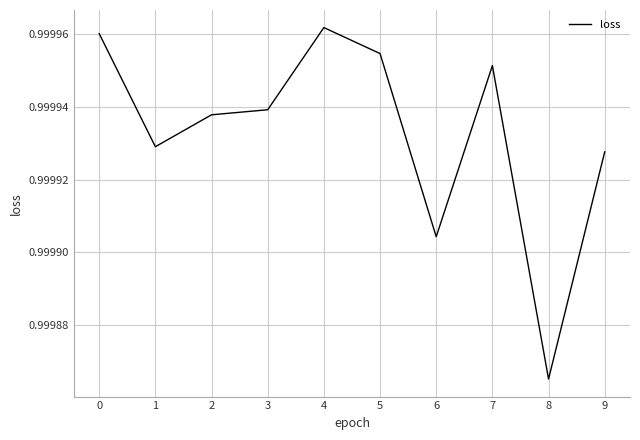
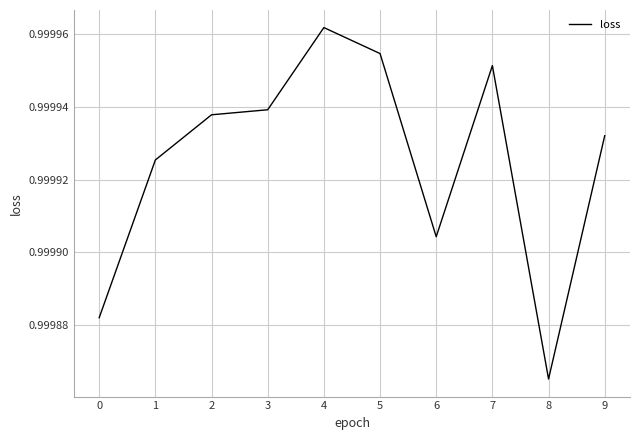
  {
-   "0": 0.999960,
-   "1": 0.999929,
+   "0": 0.999882,
+   "1": 0.999925,
    "2": 0.999938,
    "3": 0.999939,
    "4": 0.999962,
    "5": 0.999955,
    "6": 0.999904,
    "7": 0.999951,
    "8": 0.999865,
-   "9": 0.999928
+   "9": 0.999932
  }
